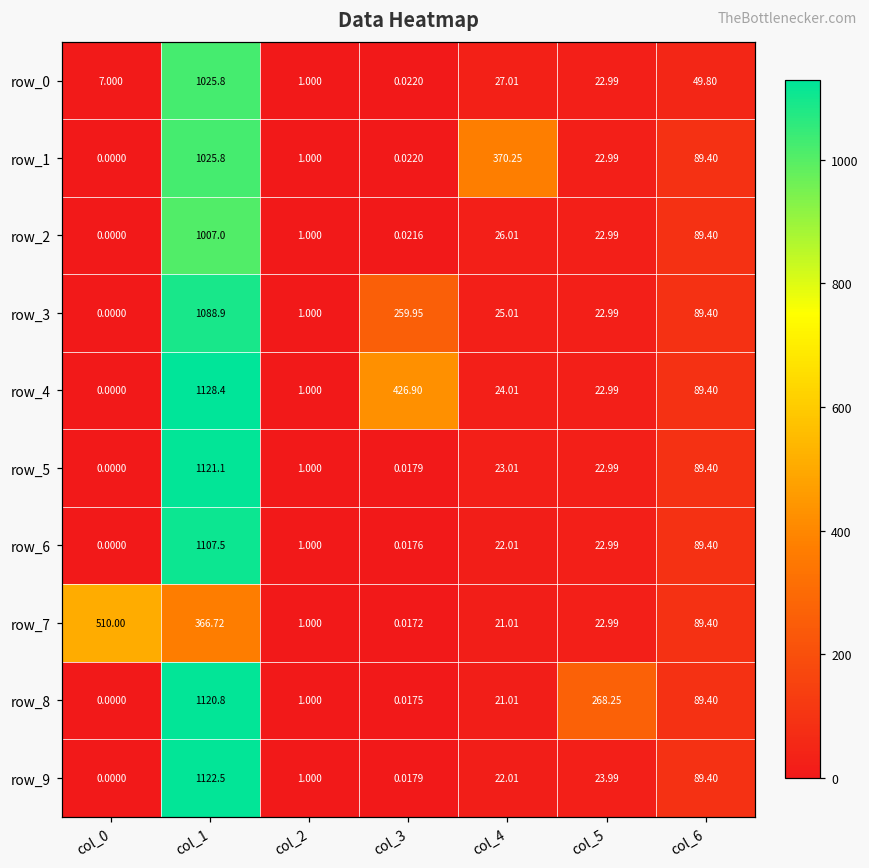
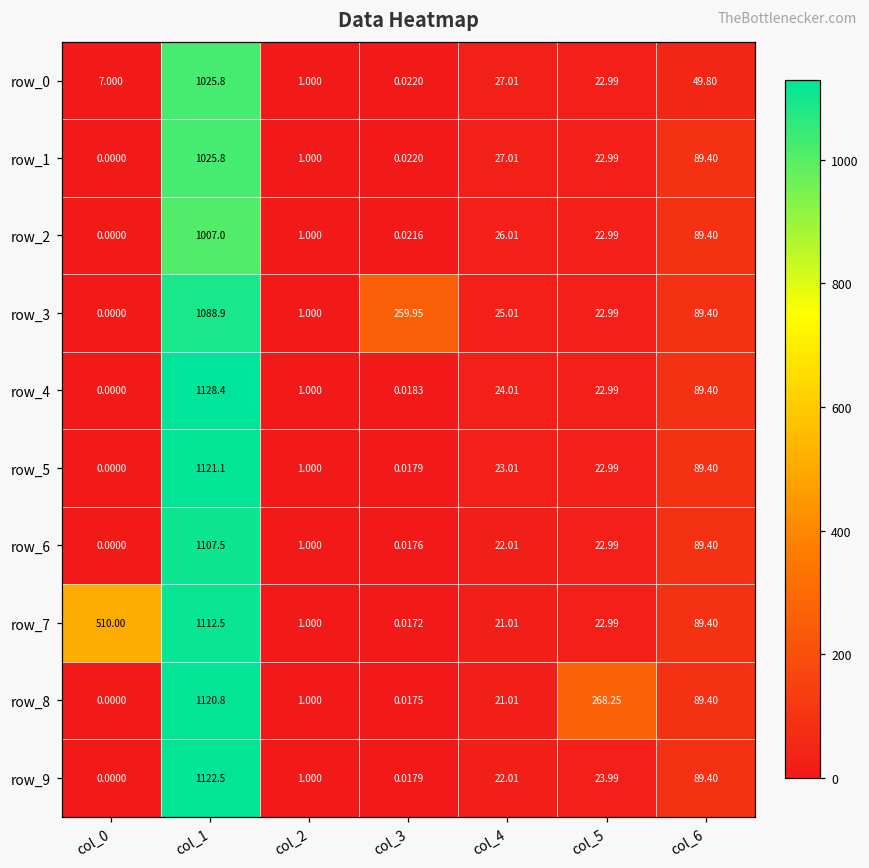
  {
    "row_0": {
      "col_0": 7.000,
      "col_1": 1025.8,
      "col_2": 1.000,
      "col_3": 0.0220,
      "col_4": 27.01,
      "col_5": 22.99,
      "col_6": 49.80
    },
    "row_1": {
      "col_0": 0.0000,
      "col_1": 1025.8,
      "col_2": 1.000,
      "col_3": 0.0220,
-     "col_4": 370.25,
+     "col_4": 27.01,
      "col_5": 22.99,
      "col_6": 89.40
    },
    "row_2": {
      "col_0": 0.0000,
      "col_1": 1007.0,
      "col_2": 1.000,
      "col_3": 0.0216,
      "col_4": 26.01,
      "col_5": 22.99,
      "col_6": 89.40
    },
    "row_3": {
      "col_0": 0.0000,
      "col_1": 1088.9,
      "col_2": 1.000,
      "col_3": 259.95,
      "col_4": 25.01,
      "col_5": 22.99,
      "col_6": 89.40
    },
    "row_4": {
      "col_0": 0.0000,
      "col_1": 1128.4,
      "col_2": 1.000,
-     "col_3": 426.90,
+     "col_3": 0.0183,
      "col_4": 24.01,
      "col_5": 22.99,
      "col_6": 89.40
    },
    "row_5": {
      "col_0": 0.0000,
      "col_1": 1121.1,
      "col_2": 1.000,
      "col_3": 0.0179,
      "col_4": 23.01,
      "col_5": 22.99,
      "col_6": 89.40
    },
    "row_6": {
      "col_0": 0.0000,
      "col_1": 1107.5,
      "col_2": 1.000,
      "col_3": 0.0176,
      "col_4": 22.01,
      "col_5": 22.99,
      "col_6": 89.40
    },
    "row_7": {
      "col_0": 510.00,
-     "col_1": 366.72,
+     "col_1": 1112.5,
      "col_2": 1.000,
      "col_3": 0.0172,
      "col_4": 21.01,
      "col_5": 22.99,
      "col_6": 89.40
    },
    "row_8": {
      "col_0": 0.0000,
      "col_1": 1120.8,
      "col_2": 1.000,
      "col_3": 0.0175,
      "col_4": 21.01,
      "col_5": 268.25,
      "col_6": 89.40
    },
    "row_9": {
      "col_0": 0.0000,
      "col_1": 1122.5,
      "col_2": 1.000,
      "col_3": 0.0179,
      "col_4": 22.01,
      "col_5": 23.99,
      "col_6": 89.40
    }
  }
